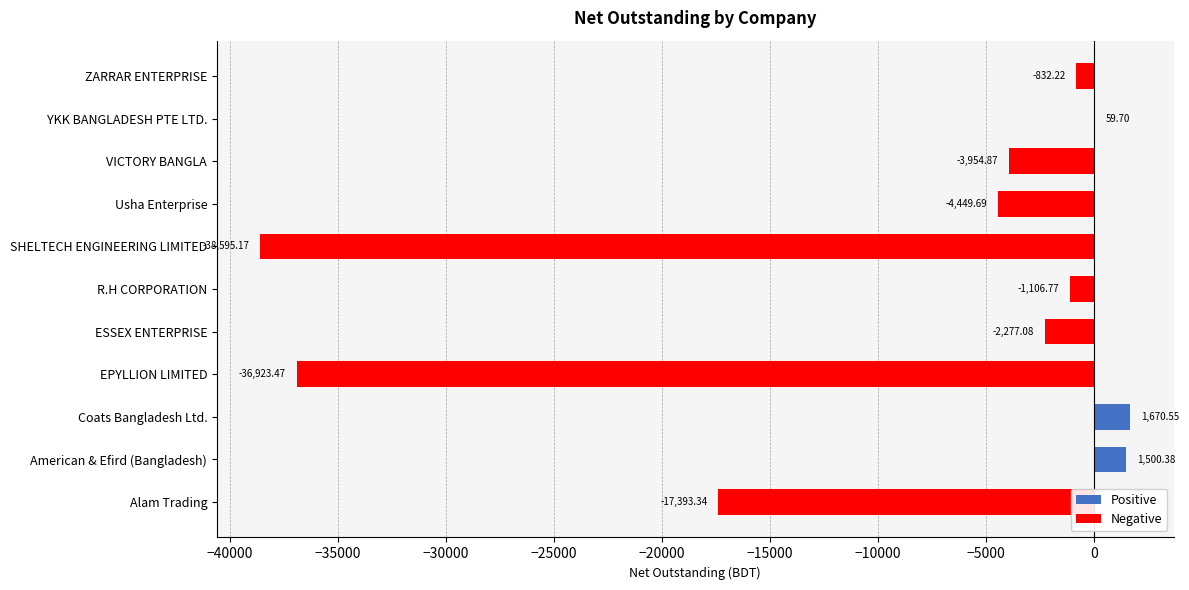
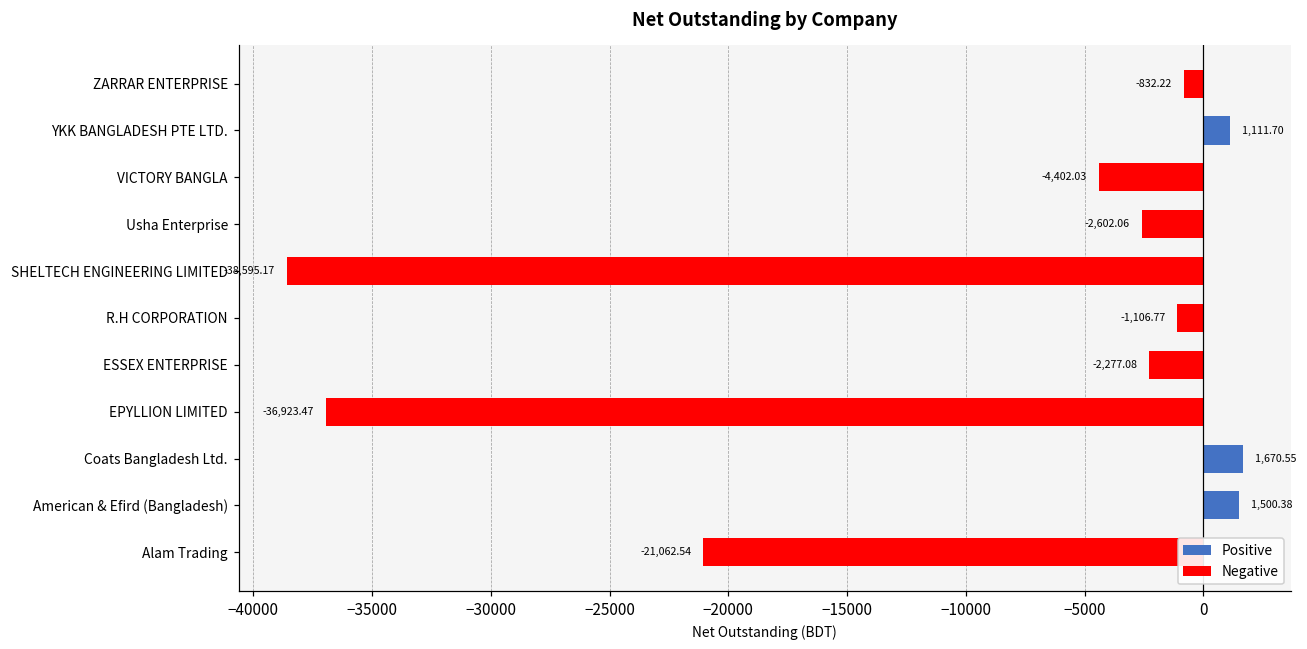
  {
    "ZARRAR ENTERPRISE": "-832.22",
-   "YKK BANGLADESH PTE LTD.": "59.70",
-   "VICTORY BANGLA": "-3,954.87",
-   "Usha Enterprise": "-4,449.69",
+   "YKK BANGLADESH PTE LTD.": "1,111.70",
+   "VICTORY BANGLA": "-4,402.03",
+   "Usha Enterprise": "-2,602.06",
    "SHELTECH ENGINEERING LIMITED": "-38,595.17",
    "R.H CORPORATION": "-1,106.77",
    "ESSEX ENTERPRISE": "-2,277.08",
    "EPYLLION LIMITED": "-36,923.47",
    "Coats Bangladesh Ltd.": "1,670.55",
    "American & Efird (Bangladesh)": "1,500.38",
-   "Alam Trading": "-17,393.34"
+   "Alam Trading": "-21,062.54"
  }
